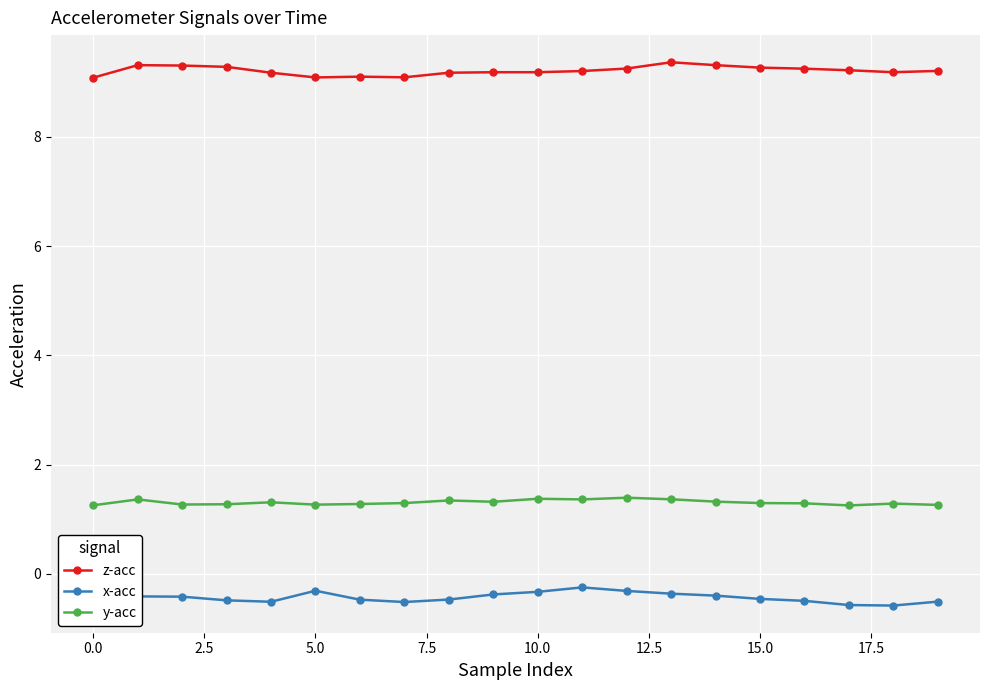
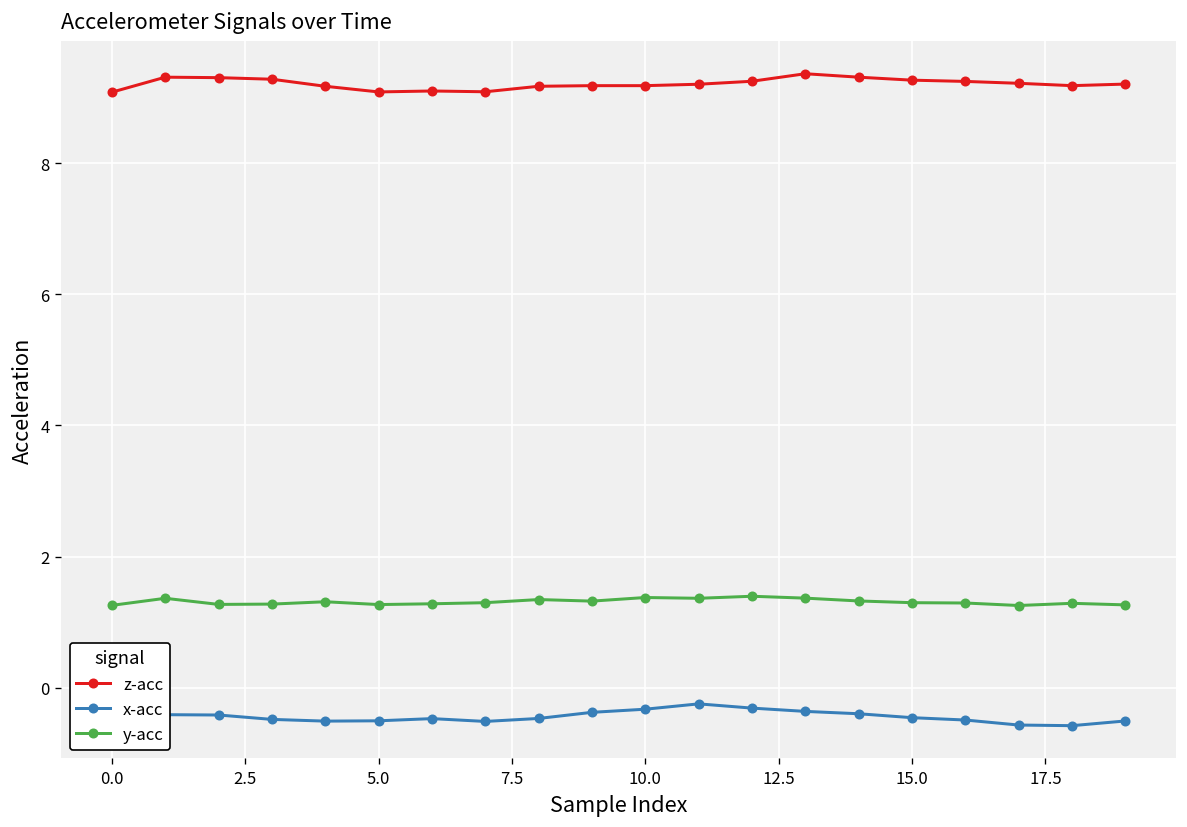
  {
    "z-acc": {
      "0.0": 9.1,
      "5.0": 9.1,
      "10.0": 9.2,
      "15.0": 9.3
    },
    "x-acc": {
-     "5.0": -0.3,
+     "5.0": -0.5,
      "10.0": -0.3,
      "15.0": -0.5
    },
    "y-acc": {
      "0.0": 1.3,
      "5.0": 1.3,
      "10.0": 1.4,
      "15.0": 1.3
    }
  }
